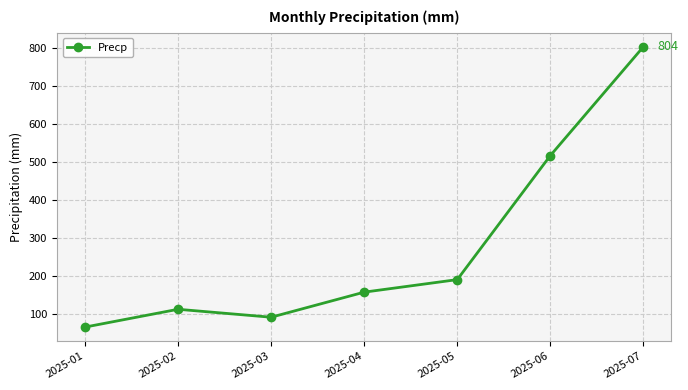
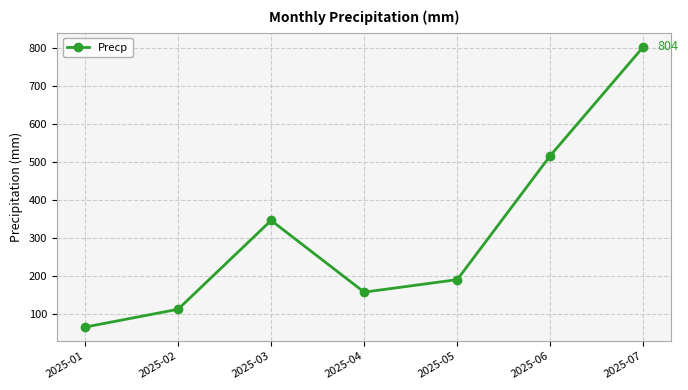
  {
    "2025-01": 70,
    "2025-02": 110,
-   "2025-03": 90,
+   "2025-03": 350,
    "2025-04": 160,
    "2025-05": 190,
    "2025-06": 520
  }
